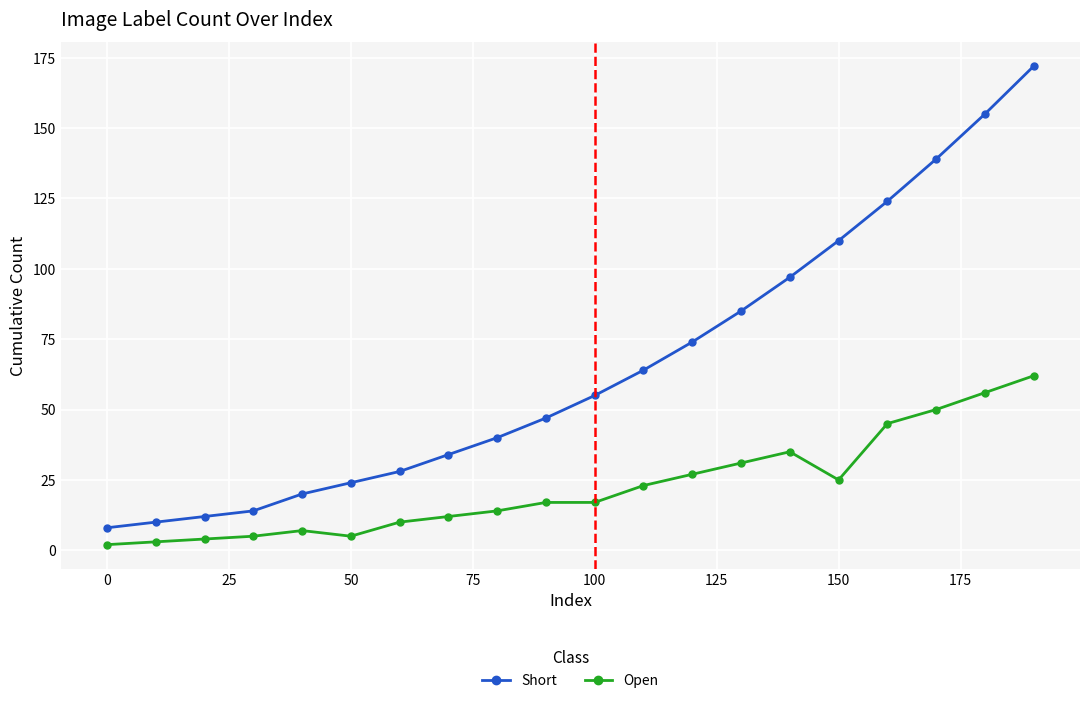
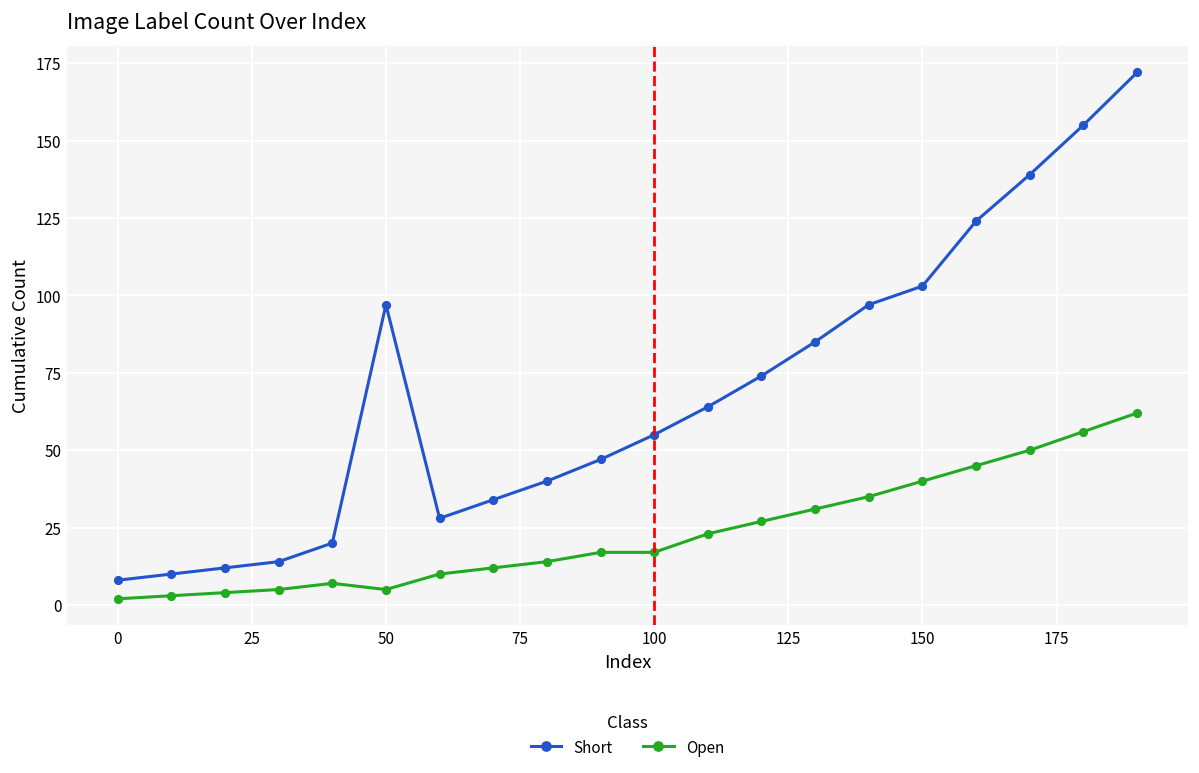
  {
    "Short": {
      "0": 8,
-     "50": 24,
+     "50": 97,
      "100": 55,
-     "150": 110
+     "150": 103
    },
    "Open": {
      "0": 2,
      "50": 5,
      "100": 17,
-     "150": 25
+     "150": 40
    }
  }
